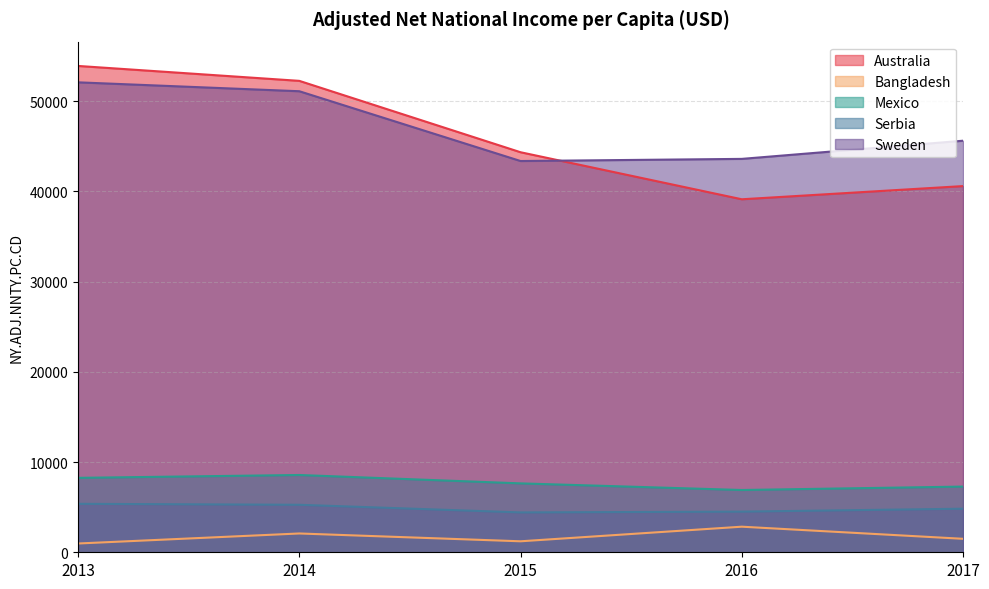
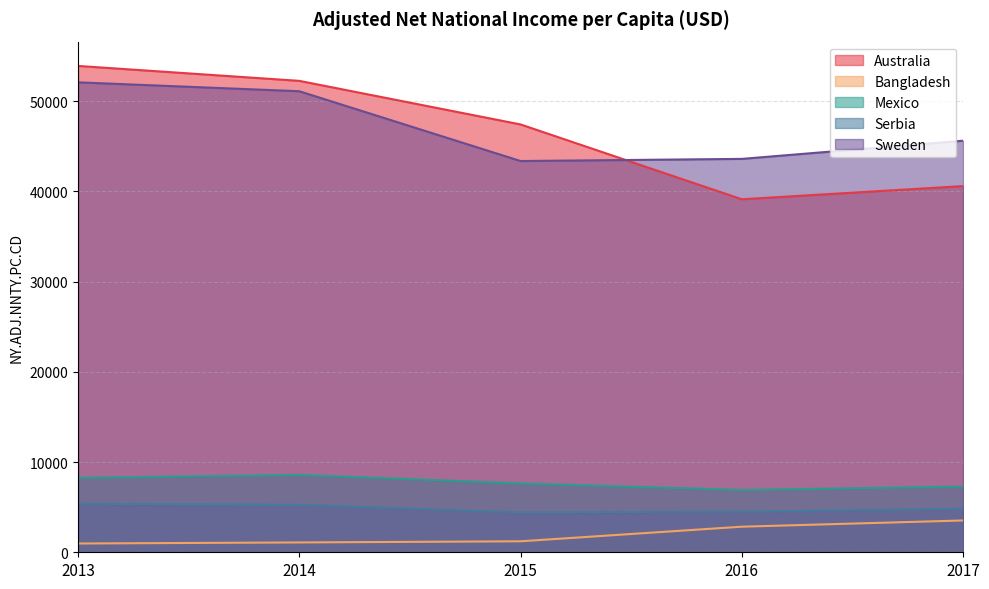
  {
    "Australia": {
      "2013": 54000,
      "2014": 52000,
-     "2015": 44000,
+     "2015": 47000,
      "2016": 39000,
      "2017": 41000
    },
    "Bangladesh": {
      "2013": 1000,
-     "2014": 2000,
+     "2014": 1000,
      "2015": 1000,
      "2016": 3000,
-     "2017": 1000
+     "2017": 4000
    }
  }
